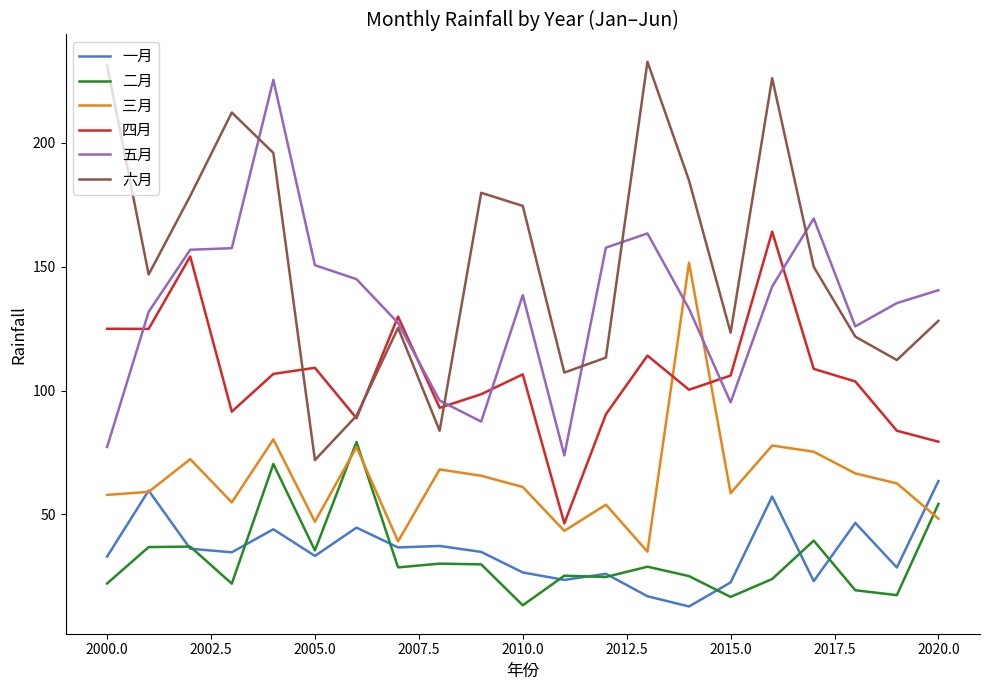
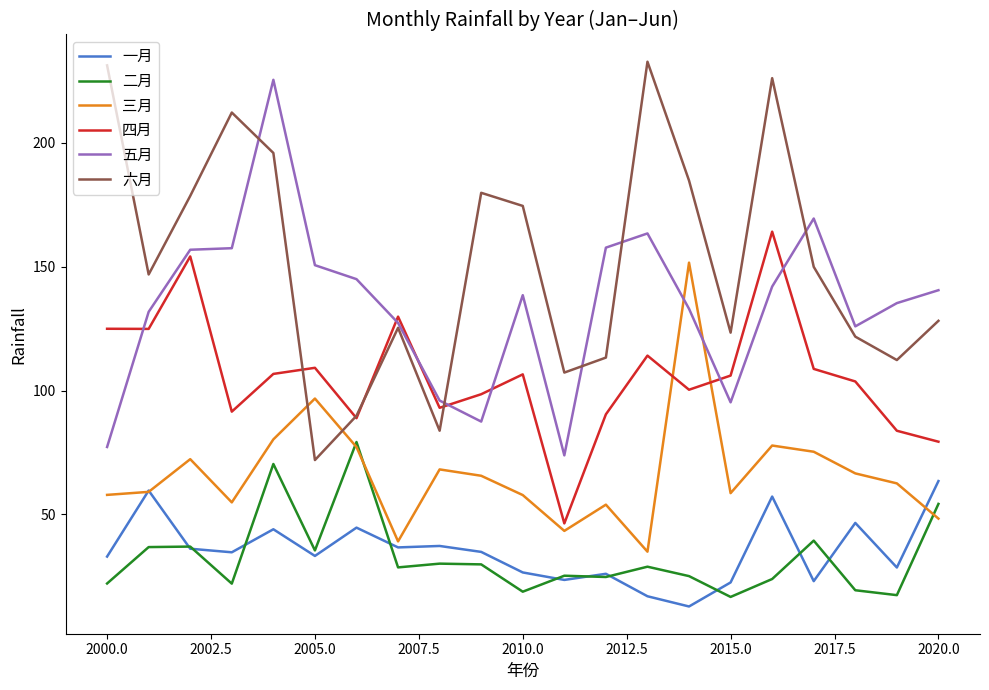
  {
    "一月": {
      "2000.0": 33,
      "2005.0": 33,
      "2010.0": 27,
      "2015.0": 23,
      "2020.0": 63
    },
    "二月": {
      "2000.0": 22,
      "2005.0": 36,
-     "2010.0": 13,
+     "2010.0": 19,
      "2015.0": 17,
      "2020.0": 54
    },
    "三月": {
      "2000.0": 58,
-     "2005.0": 47,
-     "2010.0": 61,
+     "2005.0": 97,
+     "2010.0": 58,
      "2015.0": 59,
      "2020.0": 48
    },
    "四月": {
      "2000.0": 125,
      "2005.0": 109,
      "2010.0": 107,
      "2015.0": 106,
      "2020.0": 79
    },
    "五月": {
      "2000.0": 77,
      "2005.0": 151,
      "2010.0": 138,
      "2015.0": 95,
      "2020.0": 140
    },
    "六月": {
      "2005.0": 72,
      "2010.0": 174,
      "2015.0": 123,
      "2020.0": 128
    }
  }
